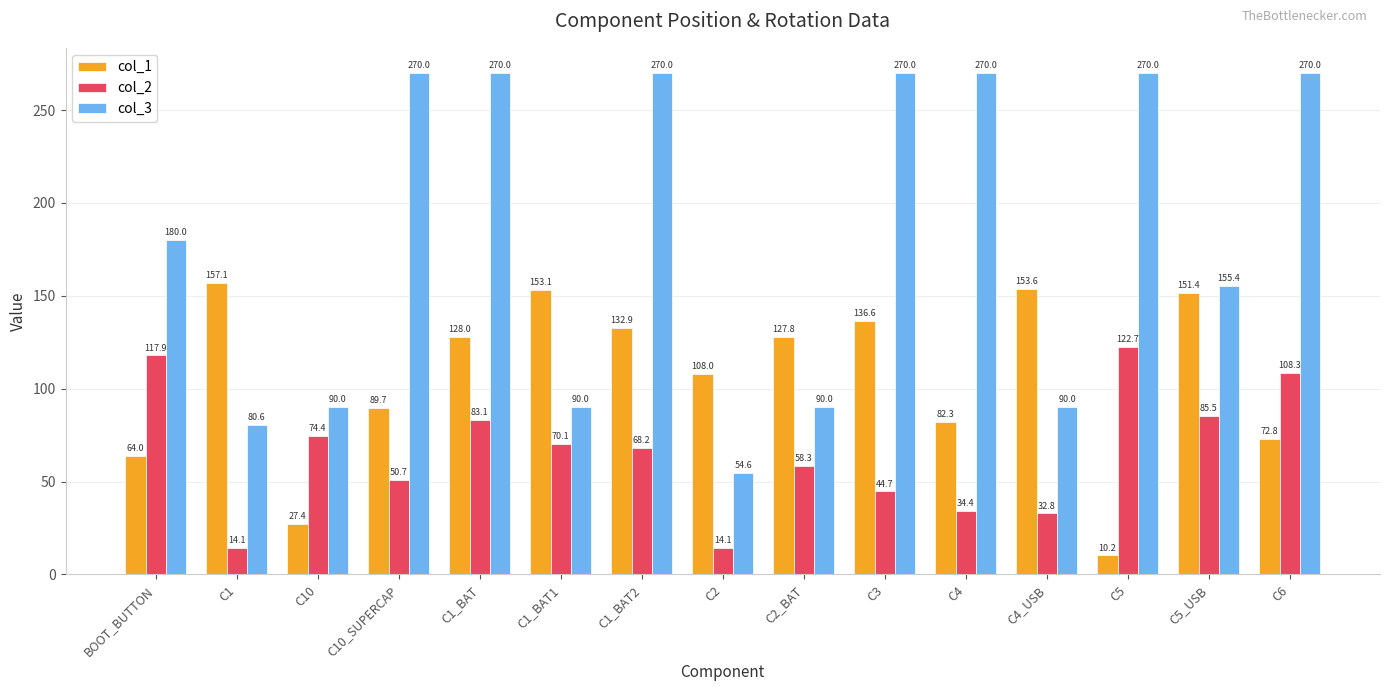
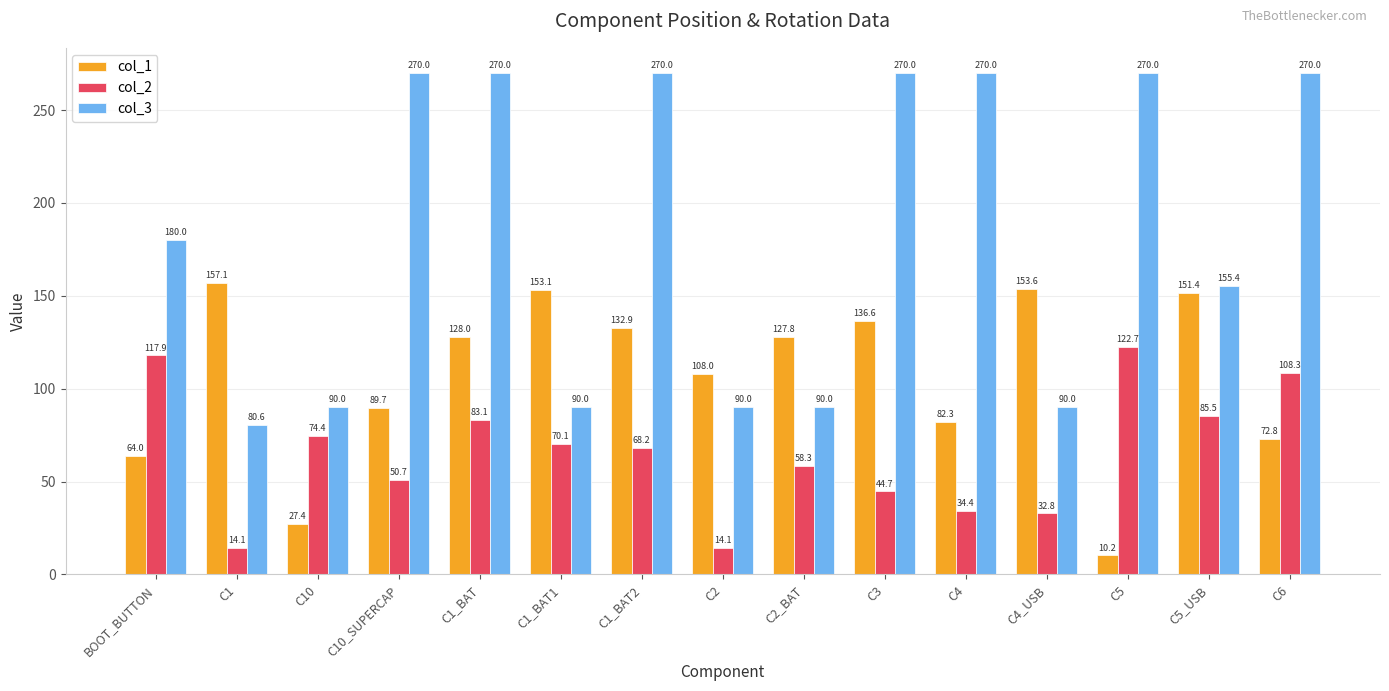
  {
    "col_1": {
      "BOOT_BUTTON": 64.0,
      "C1": 157.1,
      "C10": 27.4,
      "C10_SUPERCAP": 89.7,
      "C1_BAT": 128.0,
      "C1_BAT1": 153.1,
      "C1_BAT2": 132.9,
      "C2": 108.0,
      "C2_BAT": 127.8,
      "C3": 136.6,
      "C4": 82.3,
      "C4_USB": 153.6,
      "C5": 10.2,
      "C5_USB": 151.4,
      "C6": 72.8
    },
    "col_2": {
      "BOOT_BUTTON": 117.9,
      "C1": 14.1,
      "C10": 74.4,
      "C10_SUPERCAP": 50.7,
      "C1_BAT": 83.1,
      "C1_BAT1": 70.1,
      "C1_BAT2": 68.2,
      "C2": 14.1,
      "C2_BAT": 58.3,
      "C3": 44.7,
      "C4": 34.4,
      "C4_USB": 32.8,
      "C5": 122.7,
      "C5_USB": 85.5,
      "C6": 108.3
    },
    "col_3": {
      "BOOT_BUTTON": 180.0,
      "C1": 80.6,
      "C10": 90.0,
      "C10_SUPERCAP": 270.0,
      "C1_BAT": 270.0,
      "C1_BAT1": 90.0,
      "C1_BAT2": 270.0,
-     "C2": 54.6,
+     "C2": 90.0,
      "C2_BAT": 90.0,
      "C3": 270.0,
      "C4": 270.0,
      "C4_USB": 90.0,
      "C5": 270.0,
      "C5_USB": 155.4,
      "C6": 270.0
    }
  }
